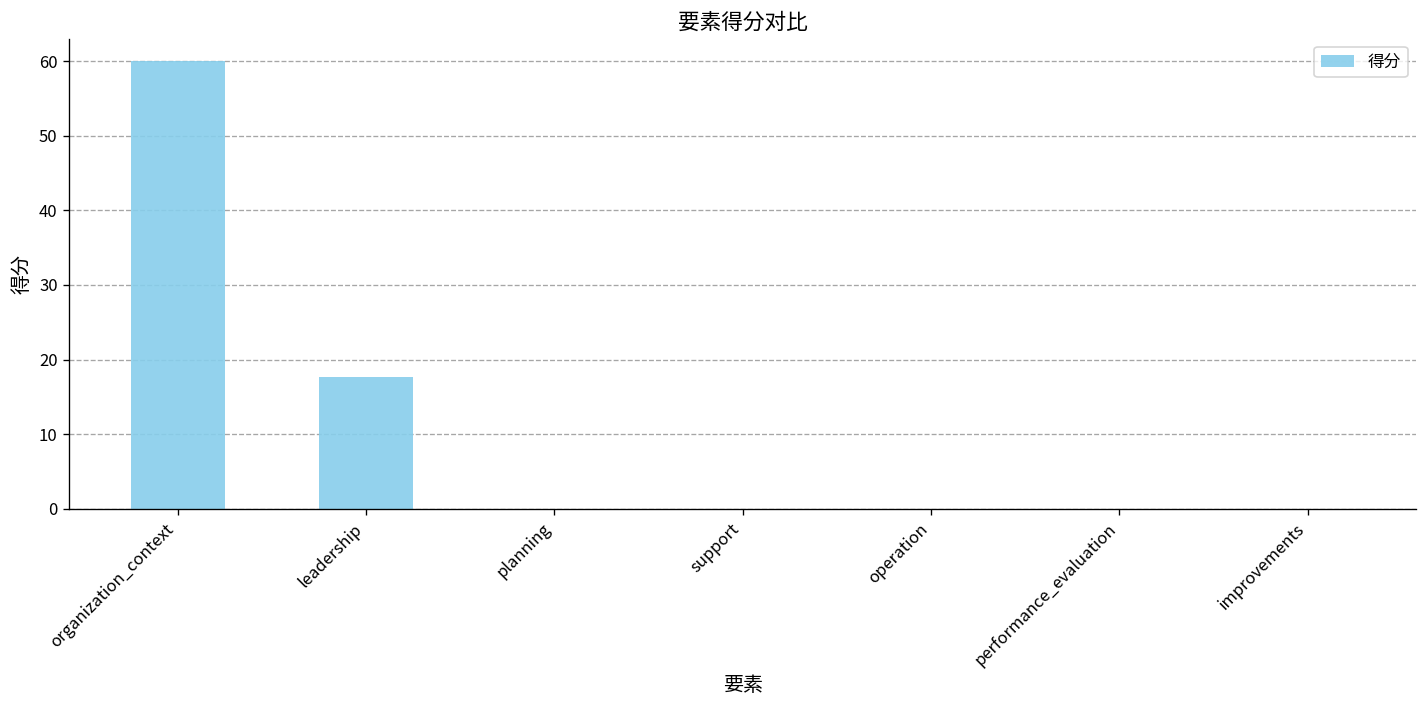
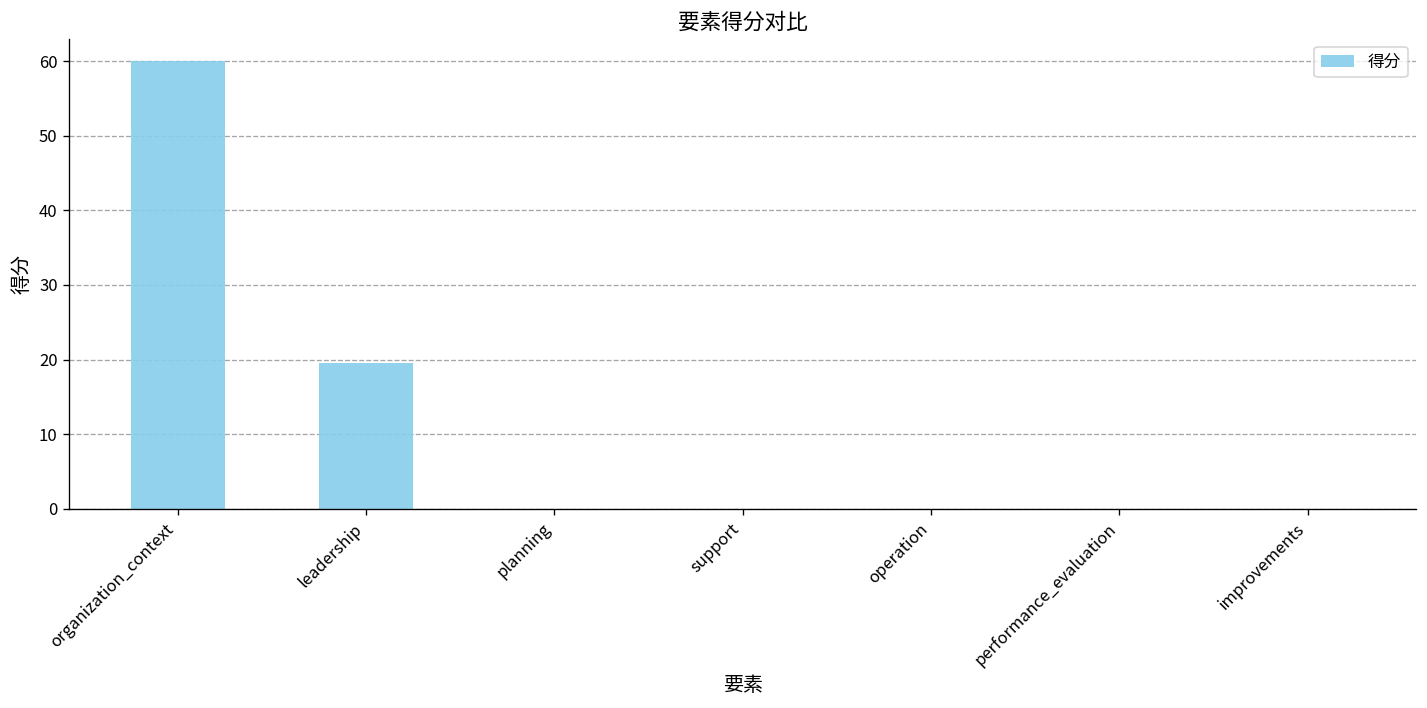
  {
    "organization_context": 60,
-   "leadership": 18,
+   "leadership": 20,
    "planning": 0,
    "support": 0,
    "operation": 0,
    "performance_evaluation": 0,
    "improvements": 0
  }
